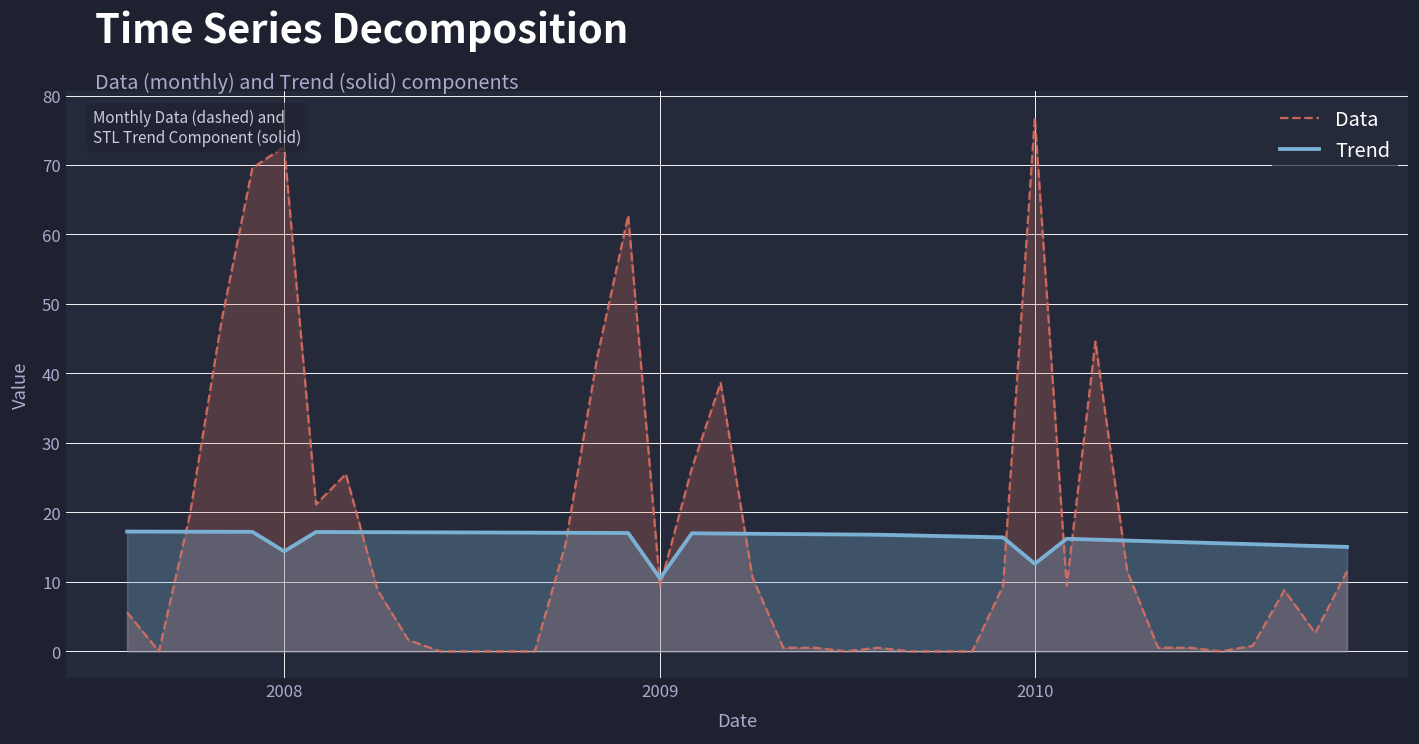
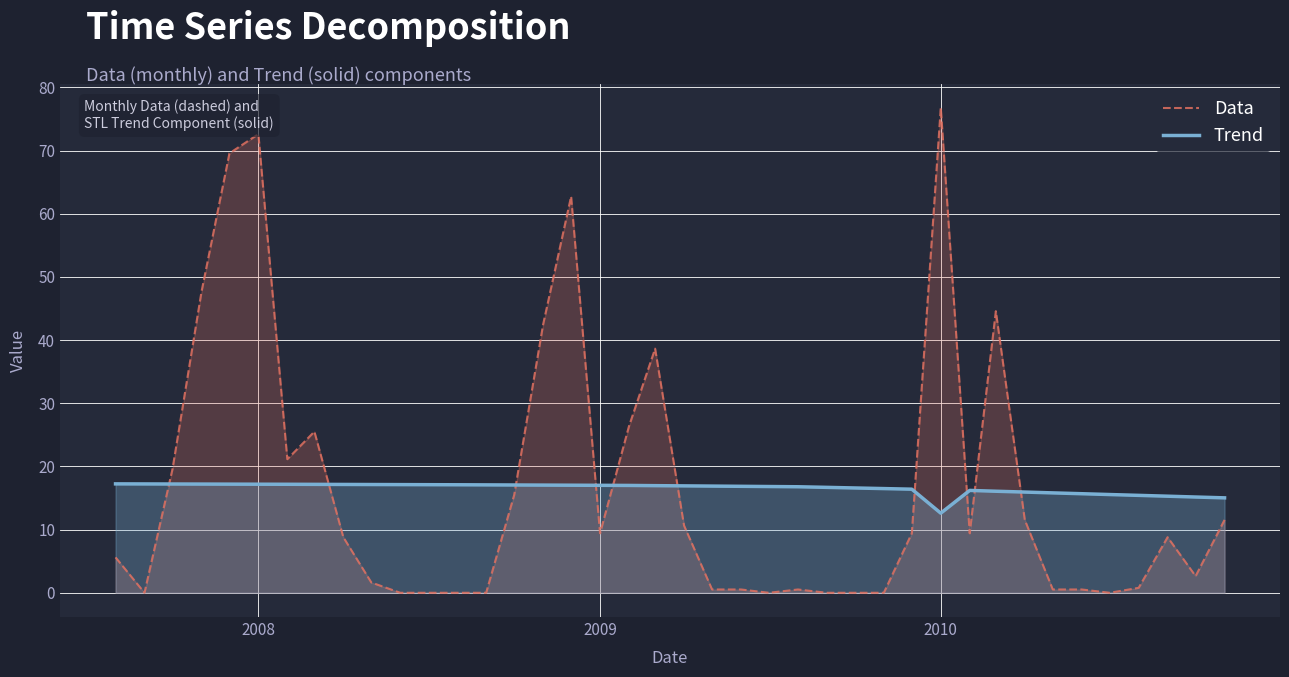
  {
    "Data": {
      "2009": 9,
      "2010": 77
    },
    "Trend": {
-     "2008": 14,
-     "2009": 11,
+     "2008": 17,
+     "2009": 17,
      "2010": 13
    }
  }
